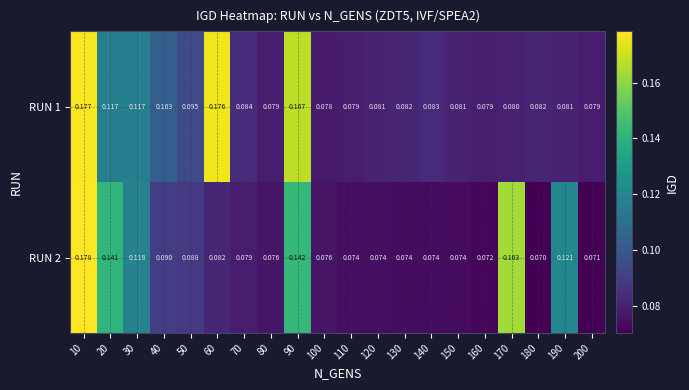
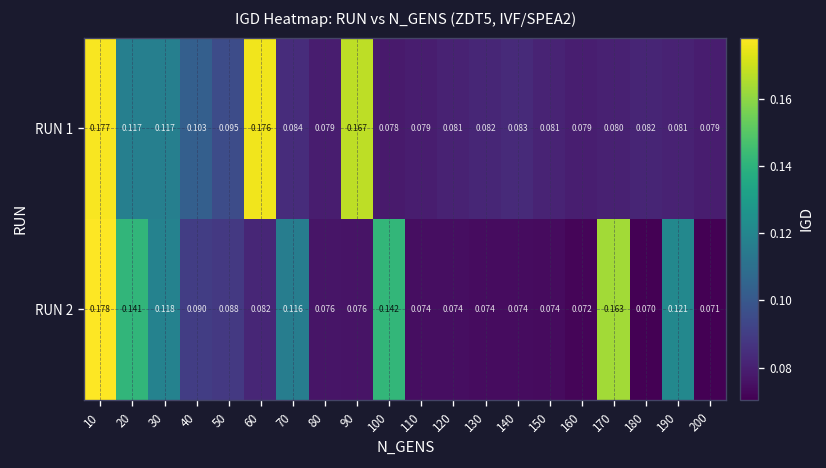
  {
    "RUN 1": {
      "10": 0.177,
      "20": 0.117,
      "30": 0.117,
      "40": 0.103,
      "50": 0.095,
      "60": 0.176,
      "70": 0.084,
      "80": 0.079,
      "90": 0.167,
      "100": 0.078,
      "110": 0.079,
      "120": 0.081,
      "130": 0.082,
      "140": 0.083,
      "150": 0.081,
      "160": 0.079,
      "170": 0.080,
      "180": 0.082,
      "190": 0.081,
      "200": 0.079
    },
    "RUN 2": {
      "10": 0.178,
      "20": 0.141,
      "30": 0.118,
      "40": 0.090,
      "50": 0.088,
      "60": 0.082,
-     "70": 0.079,
+     "70": 0.116,
      "80": 0.076,
-     "90": 0.142,
-     "100": 0.076,
+     "90": 0.076,
+     "100": 0.142,
      "110": 0.074,
      "120": 0.074,
      "130": 0.074,
      "140": 0.074,
      "150": 0.074,
      "160": 0.072,
      "170": 0.163,
      "180": 0.070,
      "190": 0.121,
      "200": 0.071
    }
  }
